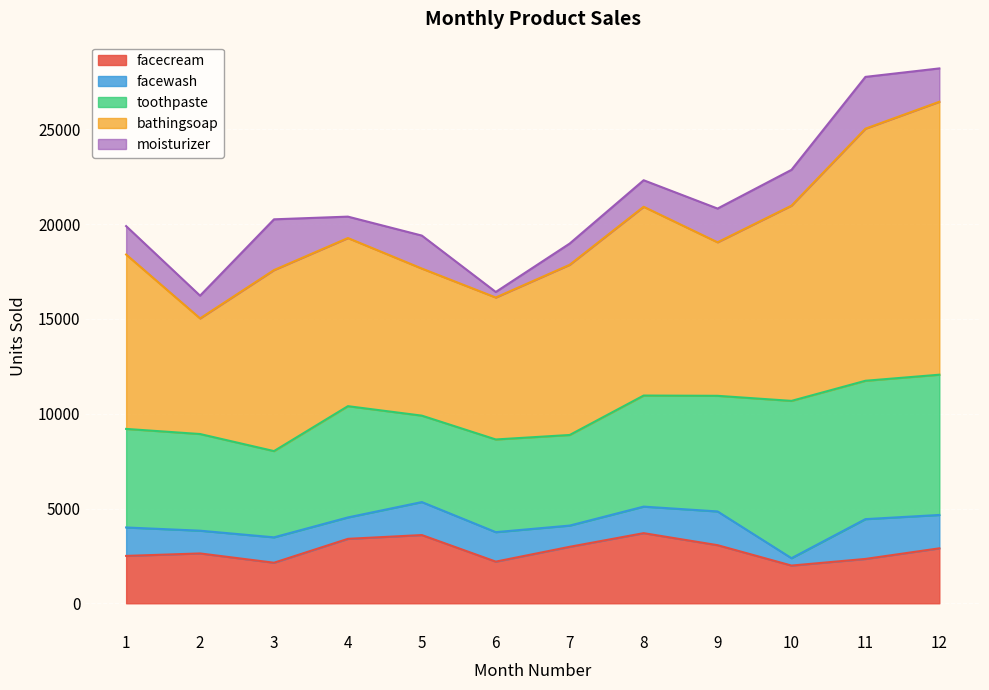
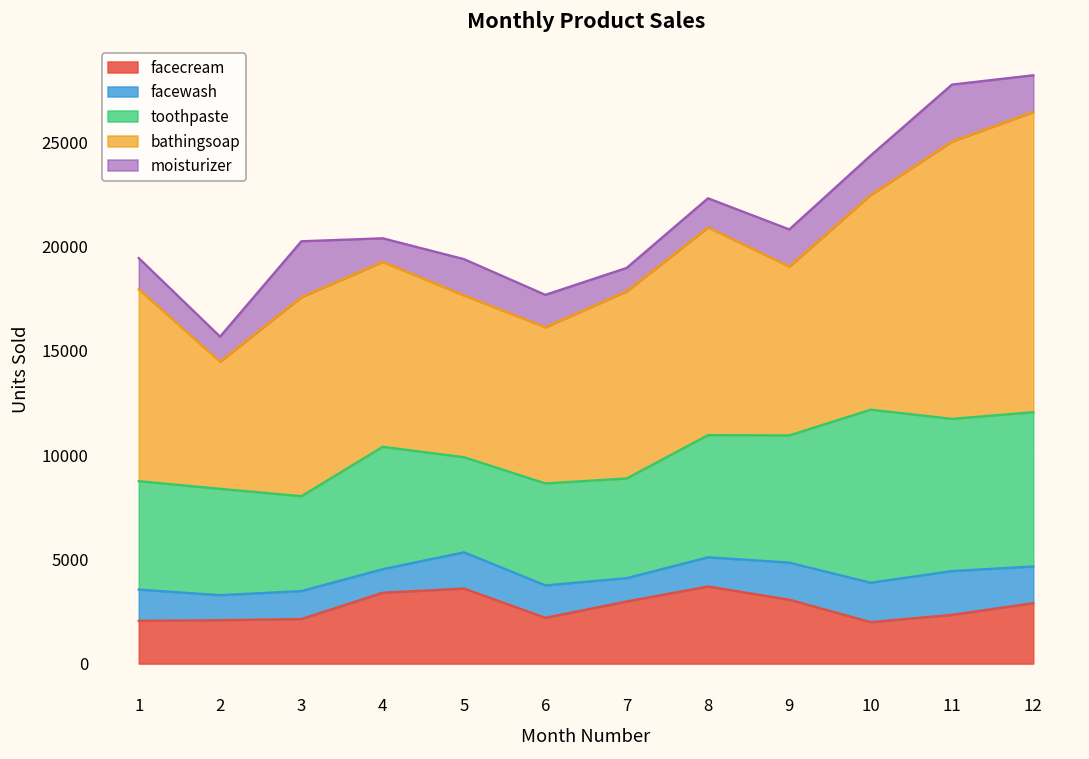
  {
    "facecream": {
-     "1": 2500,
-     "2": 2600,
+     "1": 2100,
+     "2": 2100,
      "3": 2100,
      "4": 3400,
      "5": 3600,
      "6": 2200,
      "7": 3000,
      "8": 3700,
      "9": 3100,
      "10": 2000,
      "11": 2300,
      "12": 2900
    },
    "facewash": {
      "1": 1500,
      "2": 1200,
      "3": 1300,
      "4": 1100,
      "5": 1700,
      "6": 1600,
      "7": 1100,
      "8": 1400,
      "9": 1800,
-     "10": 400,
+     "10": 1900,
      "11": 2100,
      "12": 1800
    },
    "toothpaste": {
      "1": 5200,
      "2": 5100,
      "3": 4600,
      "4": 5900,
      "5": 4600,
      "6": 4900,
      "7": 4800,
      "8": 5900,
      "9": 6100,
      "10": 8300,
      "11": 7300,
      "12": 7400
    },
    "bathingsoap": {
      "1": 9200,
      "2": 6100,
      "3": 9600,
      "4": 8900,
      "5": 7800,
      "6": 7500,
      "7": 9000,
      "8": 10000,
      "9": 8100,
      "10": 10300,
      "11": 13300,
      "12": 14400
    },
    "moisturizer": {
      "1": 1500,
      "2": 1200,
      "3": 2700,
      "4": 1100,
      "5": 1700,
-     "6": 300,
+     "6": 1600,
      "7": 1100,
      "8": 1400,
      "9": 1800,
      "10": 1900,
      "11": 2700,
      "12": 1800
    }
  }
